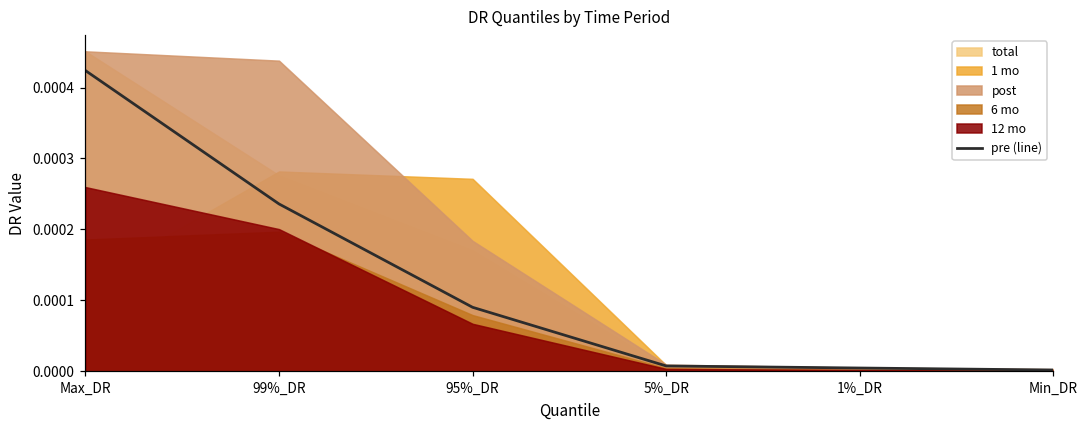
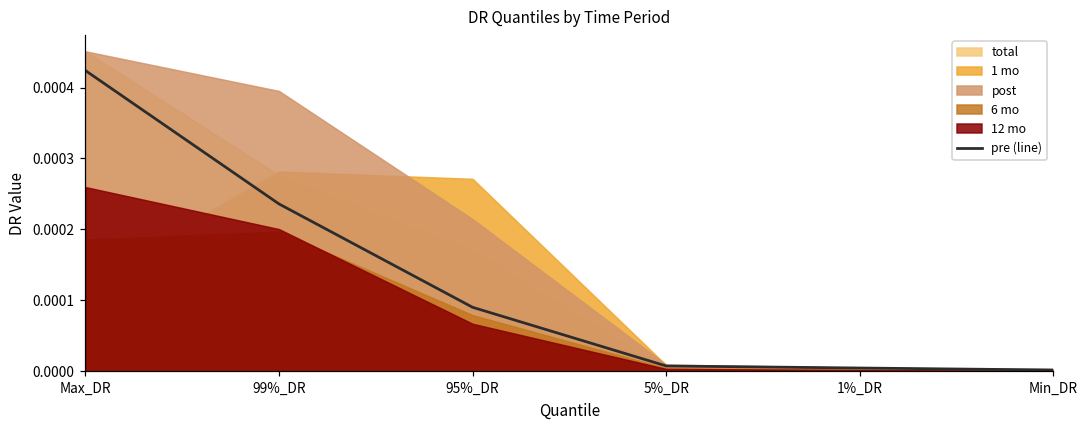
  {
    "pre (line)": {
      "Max_DR": 0.00042,
      "99%_DR": 0.00024,
      "95%_DR": 0.00009
    },
    "total": {
      "99%_DR": 0.00028,
      "95%_DR": 0.00017
    },
    "1 mo": {
      "Max_DR": 0.00013,
      "99%_DR": 0.00028,
      "95%_DR": 0.00027
    },
    "post": {
-     "99%_DR": 0.00044,
-     "95%_DR": 0.00018
+     "99%_DR": 0.00040,
+     "95%_DR": 0.00021
    },
    "6 mo": {
      "Max_DR": 0.00019,
      "95%_DR": 0.00008
    },
    "12 mo": {
      "Max_DR": 0.00026,
      "95%_DR": 0.00007
    }
  }
